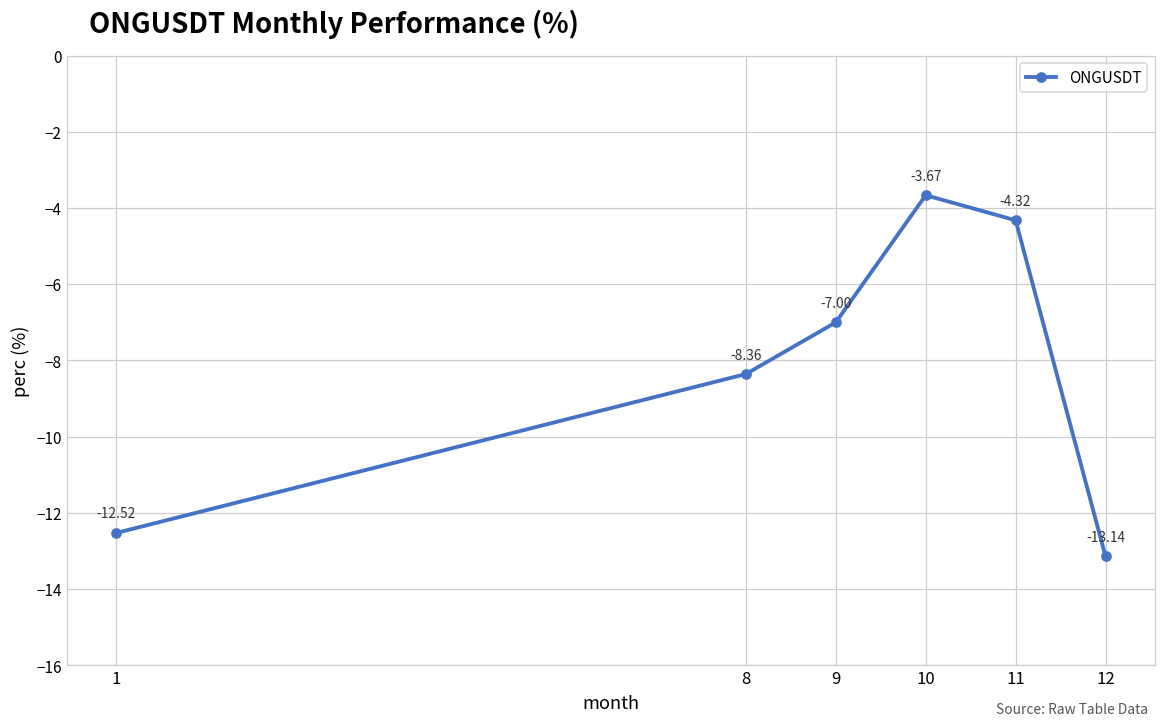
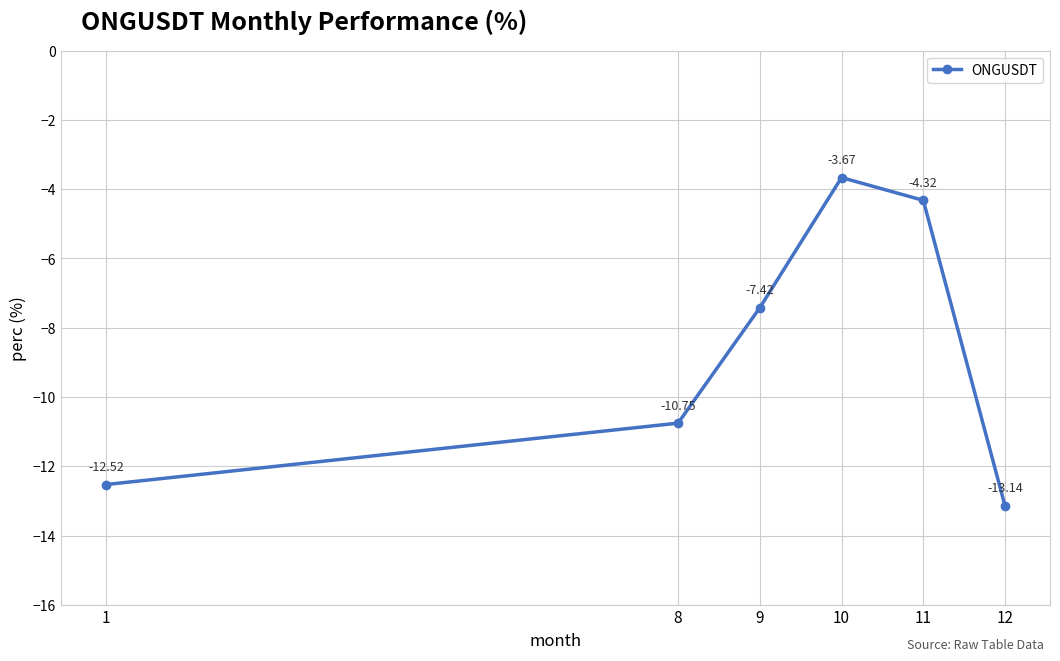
  {
    "1": -12.52,
-   "8": -8.36,
-   "9": -7.00,
+   "8": -10.75,
+   "9": -7.42,
    "10": -3.67,
    "11": -4.32,
    "12": -13.14
  }
